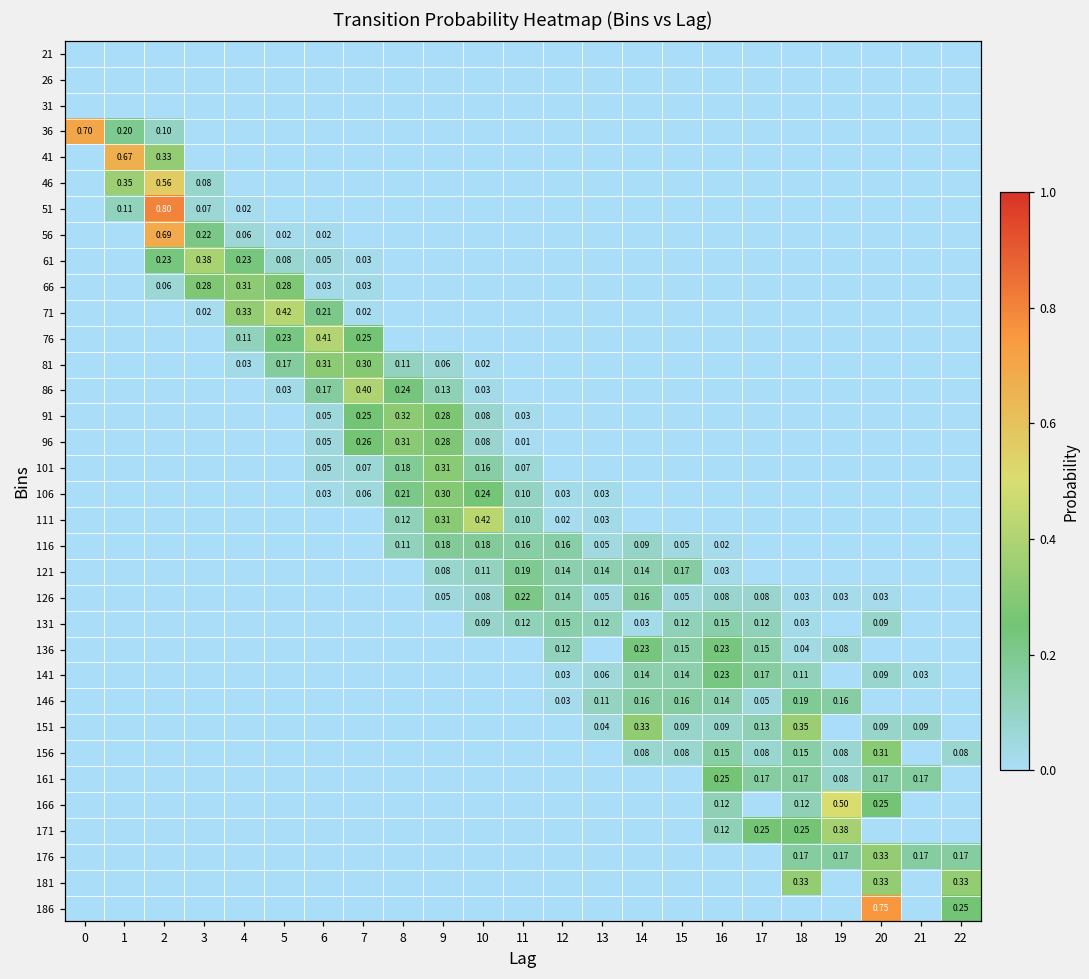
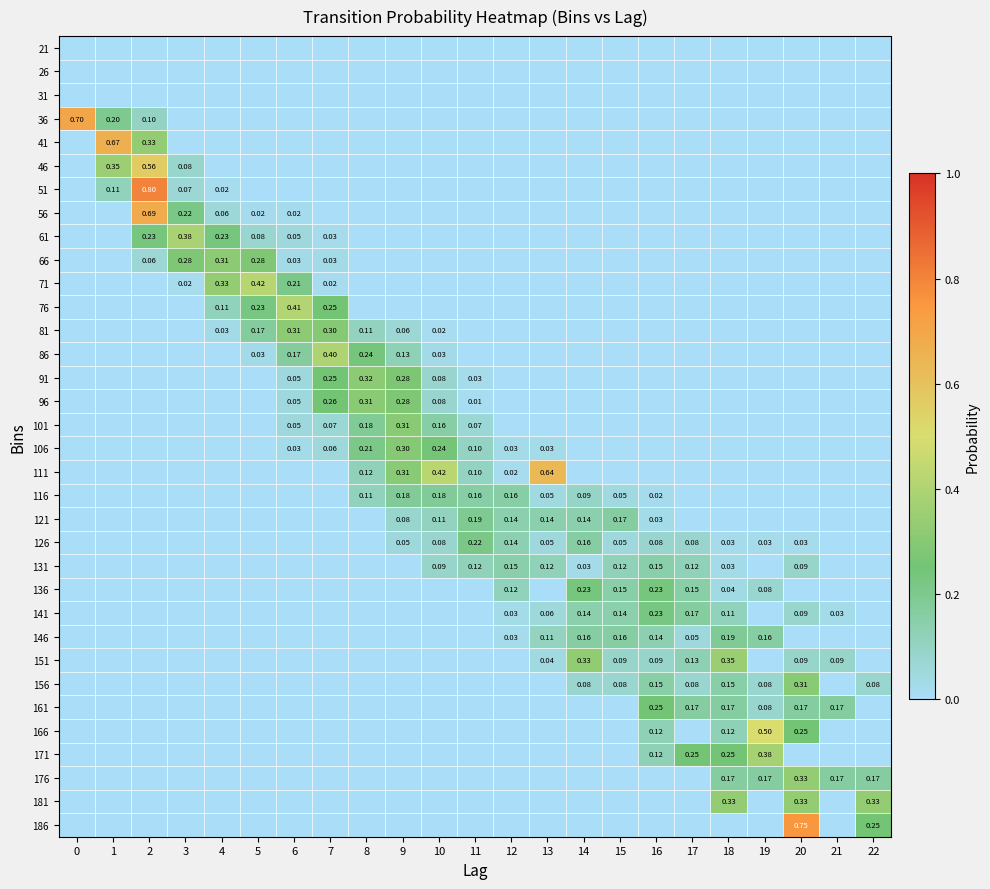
  {
    "36": {
      "0": 0.70,
      "1": 0.20,
      "2": 0.10
    },
    "41": {
      "1": 0.67,
      "2": 0.33
    },
    "46": {
      "1": 0.35,
      "2": 0.56,
      "3": 0.08
    },
    "51": {
      "1": 0.11,
      "2": 0.80,
      "3": 0.07,
      "4": 0.02
    },
    "56": {
      "2": 0.69,
      "3": 0.22,
      "4": 0.06,
      "5": 0.02,
      "6": 0.02
    },
    "61": {
      "2": 0.23,
      "3": 0.38,
      "4": 0.23,
      "5": 0.08,
      "6": 0.05,
      "7": 0.03
    },
    "66": {
      "2": 0.06,
      "3": 0.28,
      "4": 0.31,
      "5": 0.28,
      "6": 0.03,
      "7": 0.03
    },
    "71": {
      "3": 0.02,
      "4": 0.33,
      "5": 0.42,
      "6": 0.21,
      "7": 0.02
    },
    "76": {
      "4": 0.11,
      "5": 0.23,
      "6": 0.41,
      "7": 0.25
    },
    "81": {
      "4": 0.03,
      "5": 0.17,
      "6": 0.31,
      "7": 0.30,
      "8": 0.11,
      "9": 0.06,
      "10": 0.02
    },
    "86": {
      "5": 0.03,
      "6": 0.17,
      "7": 0.40,
      "8": 0.24,
      "9": 0.13,
      "10": 0.03
    },
    "91": {
      "6": 0.05,
      "7": 0.25,
      "8": 0.32,
      "9": 0.28,
      "10": 0.08,
      "11": 0.03
    },
    "96": {
      "6": 0.05,
      "7": 0.26,
      "8": 0.31,
      "9": 0.28,
      "10": 0.08,
      "11": 0.01
    },
    "101": {
      "6": 0.05,
      "7": 0.07,
      "8": 0.18,
      "9": 0.31,
      "10": 0.16,
      "11": 0.07
    },
    "106": {
      "6": 0.03,
      "7": 0.06,
      "8": 0.21,
      "9": 0.30,
      "10": 0.24,
      "11": 0.10,
      "12": 0.03,
      "13": 0.03
    },
    "111": {
      "8": 0.12,
      "9": 0.31,
      "10": 0.42,
      "11": 0.10,
      "12": 0.02,
-     "13": 0.03
+     "13": 0.64
    },
    "116": {
      "8": 0.11,
      "9": 0.18,
      "10": 0.18,
      "11": 0.16,
      "12": 0.16,
      "13": 0.05,
      "14": 0.09,
      "15": 0.05,
      "16": 0.02
    },
    "121": {
      "9": 0.08,
      "10": 0.11,
      "11": 0.19,
      "12": 0.14,
      "13": 0.14,
      "14": 0.14,
      "15": 0.17,
      "16": 0.03
    },
    "126": {
      "9": 0.05,
      "10": 0.08,
      "11": 0.22,
      "12": 0.14,
      "13": 0.05,
      "14": 0.16,
      "15": 0.05,
      "16": 0.08,
      "17": 0.08,
      "18": 0.03,
      "19": 0.03,
      "20": 0.03
    },
    "131": {
      "10": 0.09,
      "11": 0.12,
      "12": 0.15,
      "13": 0.12,
      "14": 0.03,
      "15": 0.12,
      "16": 0.15,
      "17": 0.12,
      "18": 0.03,
      "20": 0.09
    },
    "136": {
      "12": 0.12,
      "14": 0.23,
      "15": 0.15,
      "16": 0.23,
      "17": 0.15,
      "18": 0.04,
      "19": 0.08
    },
    "141": {
      "12": 0.03,
      "13": 0.06,
      "14": 0.14,
      "15": 0.14,
      "16": 0.23,
      "17": 0.17,
      "18": 0.11,
      "20": 0.09,
      "21": 0.03
    },
    "146": {
      "12": 0.03,
      "13": 0.11,
      "14": 0.16,
      "15": 0.16,
      "16": 0.14,
      "17": 0.05,
      "18": 0.19,
      "19": 0.16
    },
    "151": {
      "13": 0.04,
      "14": 0.33,
      "15": 0.09,
      "16": 0.09,
      "17": 0.13,
      "18": 0.35,
      "20": 0.09,
      "21": 0.09
    },
    "156": {
      "14": 0.08,
      "15": 0.08,
      "16": 0.15,
      "17": 0.08,
      "18": 0.15,
      "19": 0.08,
      "20": 0.31,
      "22": 0.08
    },
    "161": {
      "16": 0.25,
      "17": 0.17,
      "18": 0.17,
      "19": 0.08,
      "20": 0.17,
      "21": 0.17
    },
    "166": {
      "16": 0.12,
      "18": 0.12,
      "19": 0.50,
      "20": 0.25
    },
    "171": {
      "16": 0.12,
      "17": 0.25,
      "18": 0.25,
      "19": 0.38
    },
    "176": {
      "18": 0.17,
      "19": 0.17,
      "20": 0.33,
      "21": 0.17,
      "22": 0.17
    },
    "181": {
      "18": 0.33,
      "20": 0.33,
      "22": 0.33
    },
    "186": {
      "20": 0.75,
      "22": 0.25
    }
  }
